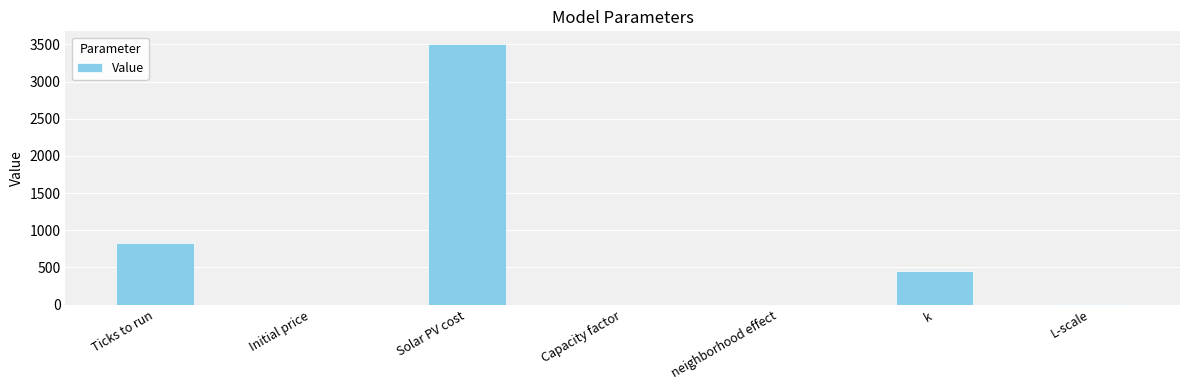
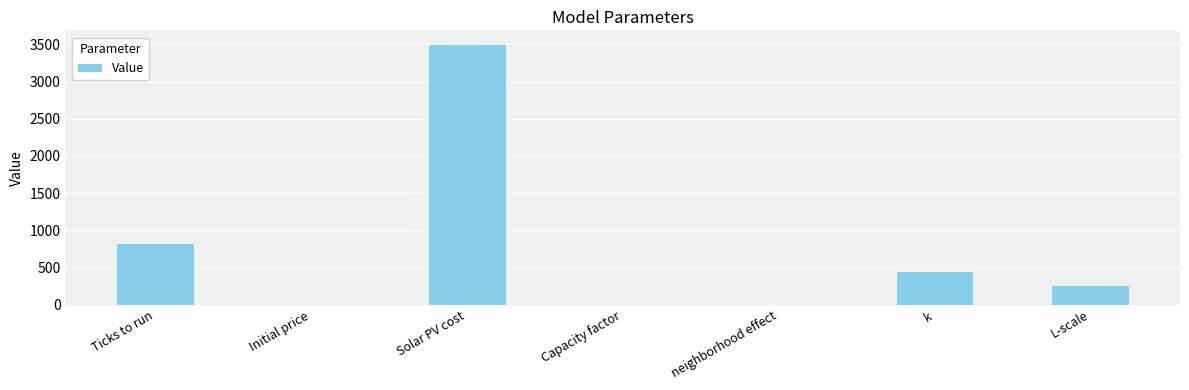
  {
    "Ticks to run": 800,
    "Solar PV cost": 3500,
    "k": 500,
-   "L-scale": 0
+   "L-scale": 300
  }
